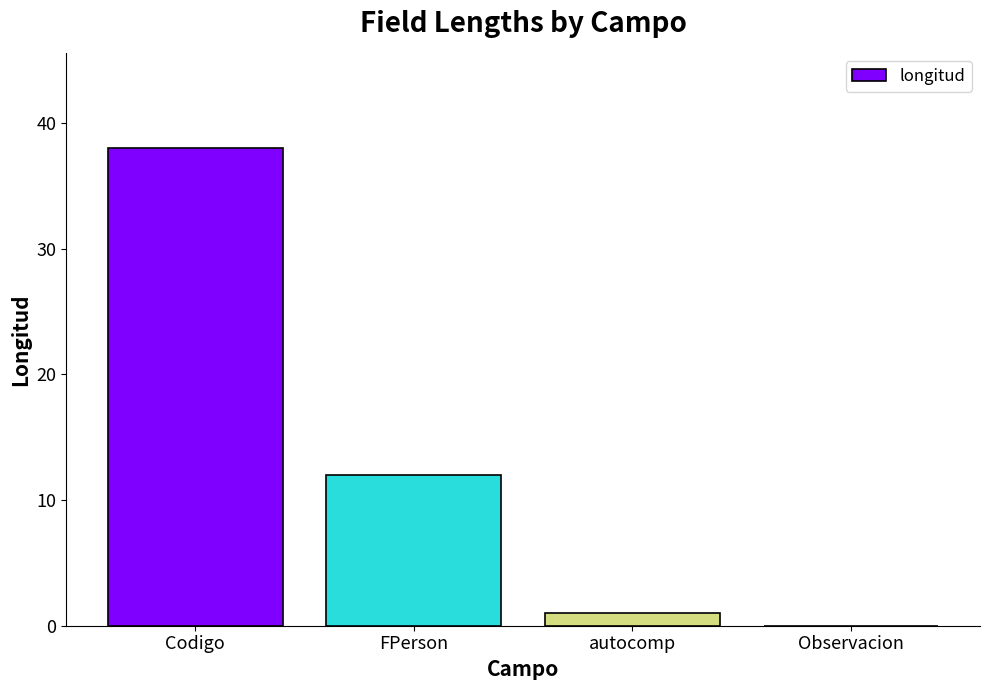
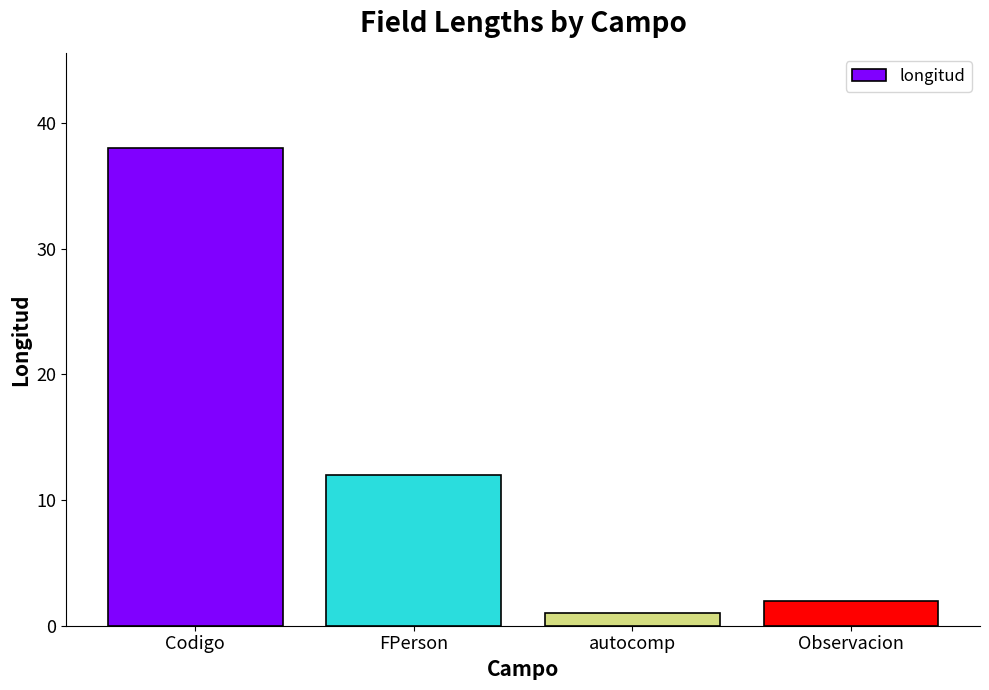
  {
    "Codigo": 38,
    "FPerson": 12,
    "autocomp": 1,
-   "Observacion": 0
+   "Observacion": 2
  }
